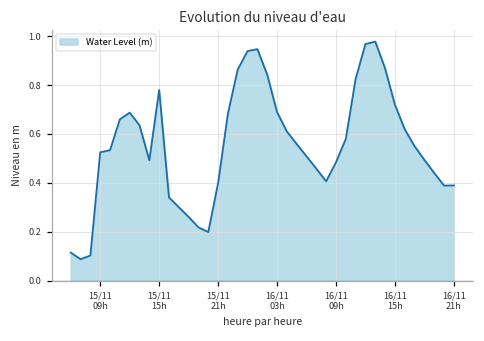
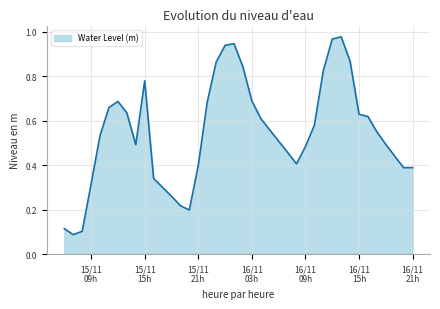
  {
-   "15/11 09h": 0.53,
+   "15/11 09h": 0.32,
    "15/11 15h": 0.78,
    "15/11 21h": 0.40,
    "16/11 03h": 0.69,
    "16/11 09h": 0.48,
-   "16/11 15h": 0.72,
+   "16/11 15h": 0.63,
    "16/11 21h": 0.39
  }
